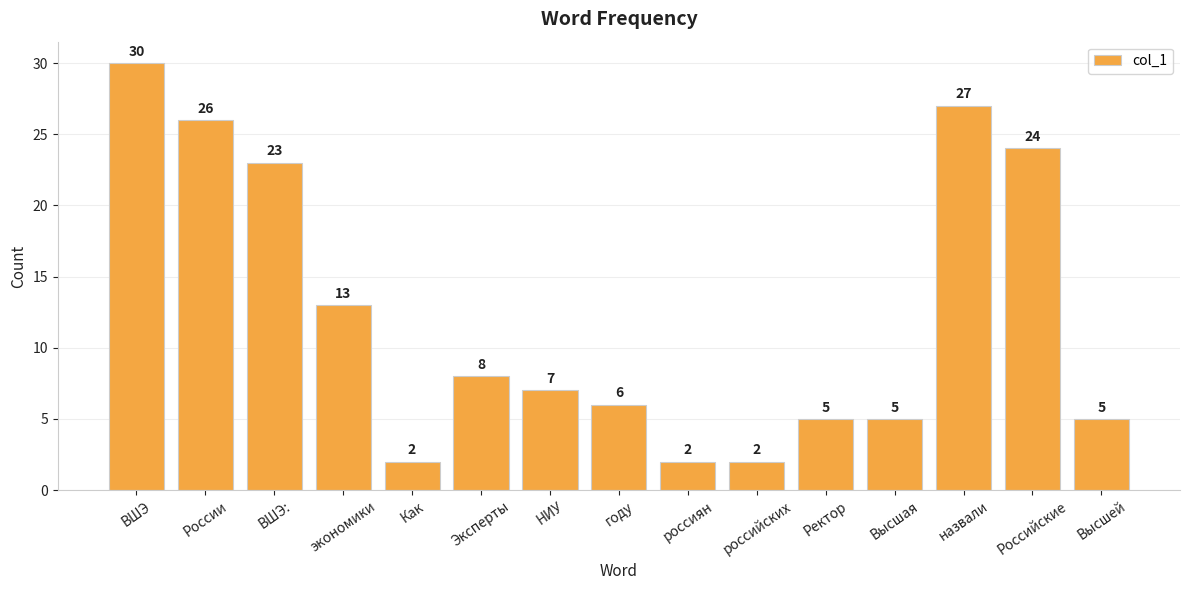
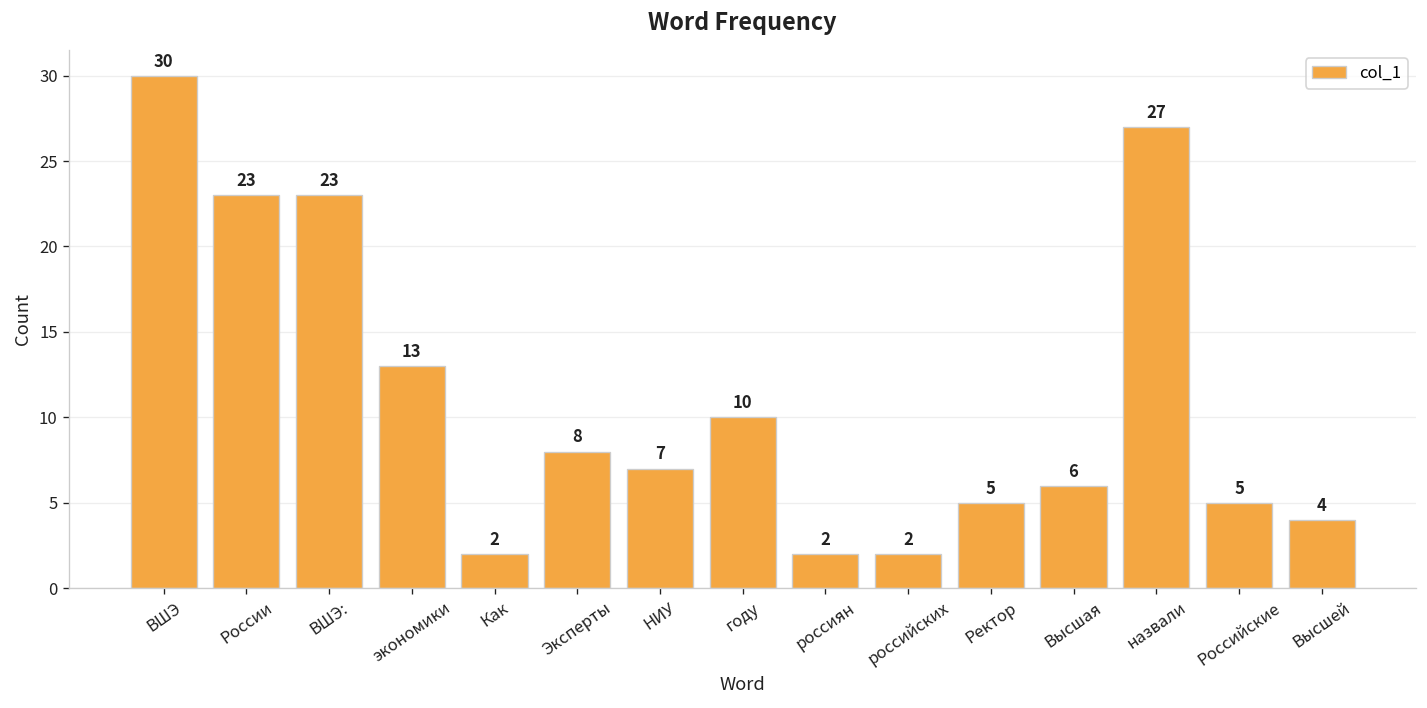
  {
    "ВШЭ": 30,
-   "России": 26,
+   "России": 23,
    "ВШЭ:": 23,
    "экономики": 13,
    "Как": 2,
    "Эксперты": 8,
    "НИУ": 7,
-   "году": 6,
+   "году": 10,
    "россиян": 2,
    "российских": 2,
    "Ректор": 5,
-   "Высшая": 5,
+   "Высшая": 6,
    "назвали": 27,
-   "Российские": 24,
-   "Высшей": 5
+   "Российские": 5,
+   "Высшей": 4
  }
